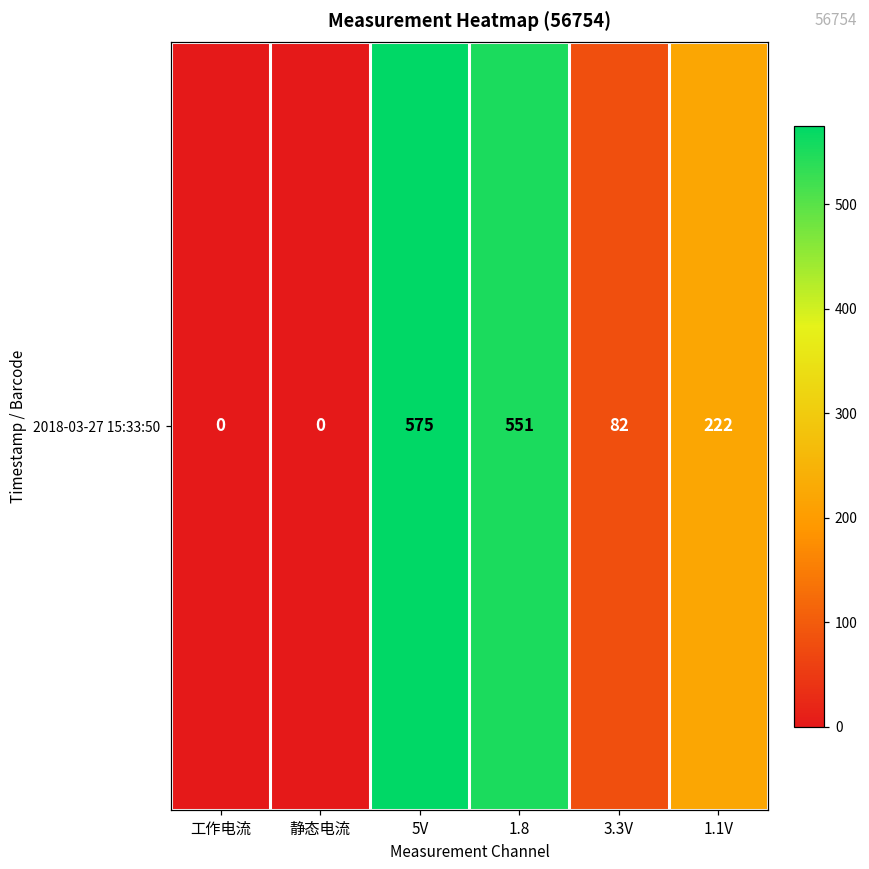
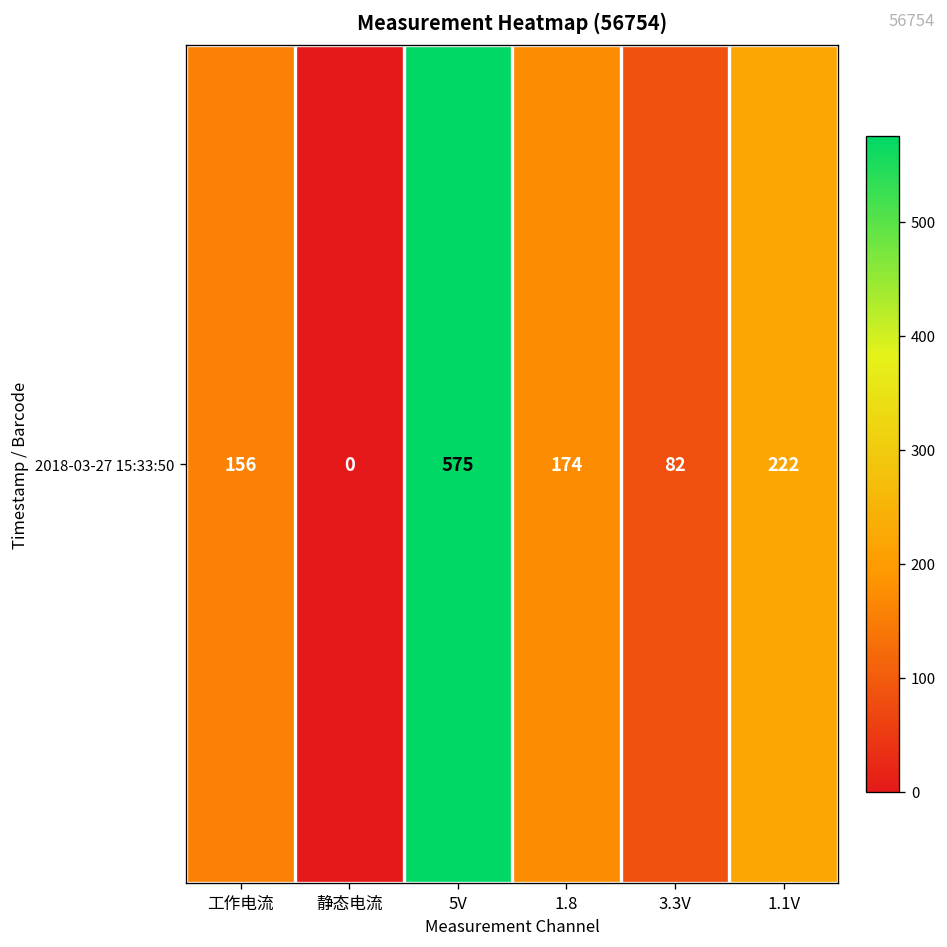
  {
    "2018-03-27 15:33:50": {
-     "工作电流": 0,
+     "工作电流": 156,
      "静态电流": 0,
      "5V": 575,
-     "1.8": 551,
+     "1.8": 174,
      "3.3V": 82,
      "1.1V": 222
    }
  }
